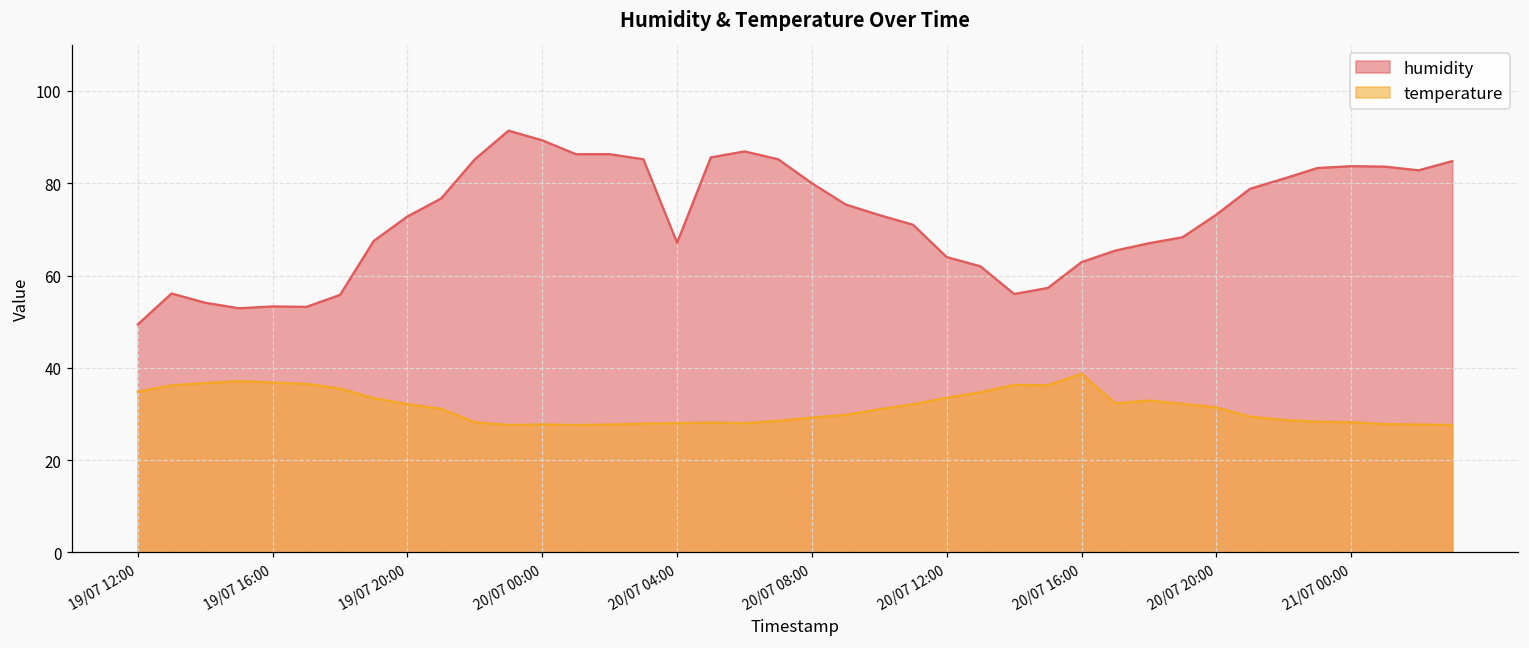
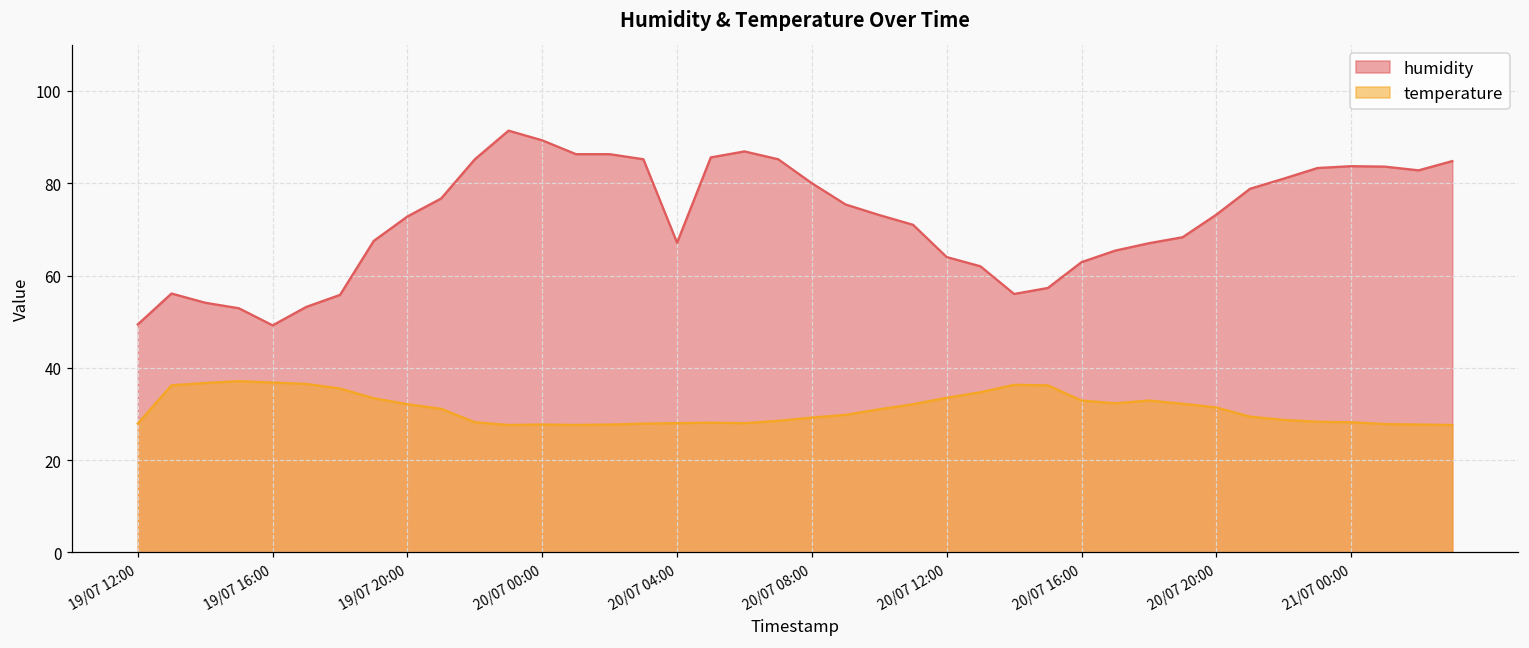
  {
    "humidity": {
      "19/07 12:00": 49,
-     "19/07 16:00": 53,
+     "19/07 16:00": 49,
      "19/07 20:00": 73,
      "20/07 00:00": 89,
      "20/07 04:00": 67,
      "20/07 08:00": 80,
      "20/07 12:00": 64,
      "20/07 16:00": 63,
      "20/07 20:00": 73,
      "21/07 00:00": 84
    },
    "temperature": {
-     "19/07 12:00": 35,
+     "19/07 12:00": 28,
      "19/07 16:00": 37,
      "19/07 20:00": 32,
      "20/07 00:00": 28,
      "20/07 04:00": 28,
      "20/07 08:00": 29,
      "20/07 12:00": 34,
-     "20/07 16:00": 39,
+     "20/07 16:00": 33,
      "20/07 20:00": 31,
      "21/07 00:00": 28
    }
  }
